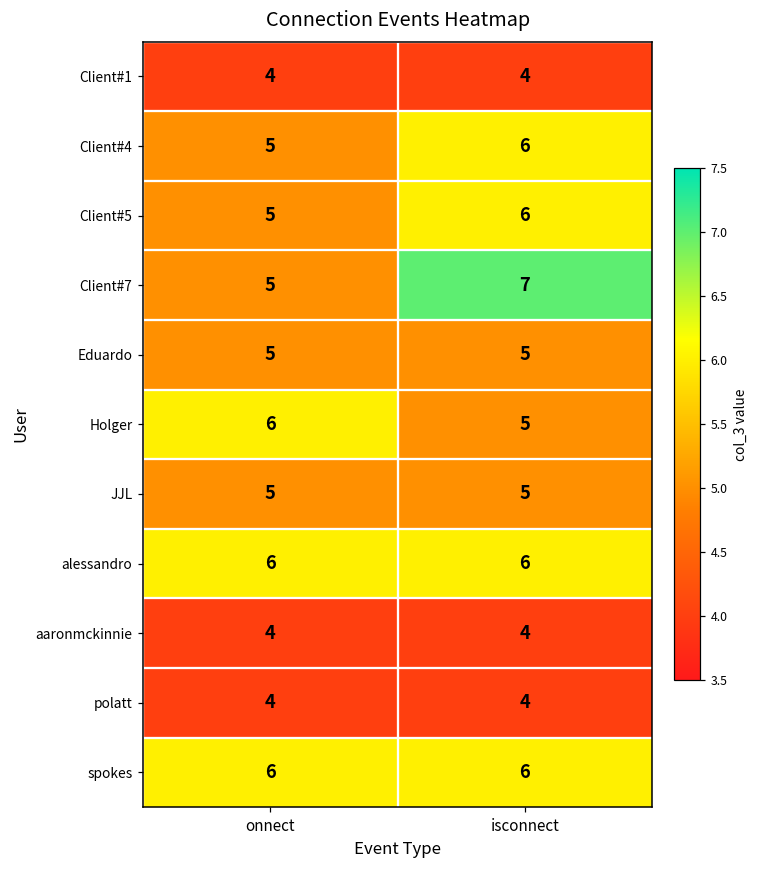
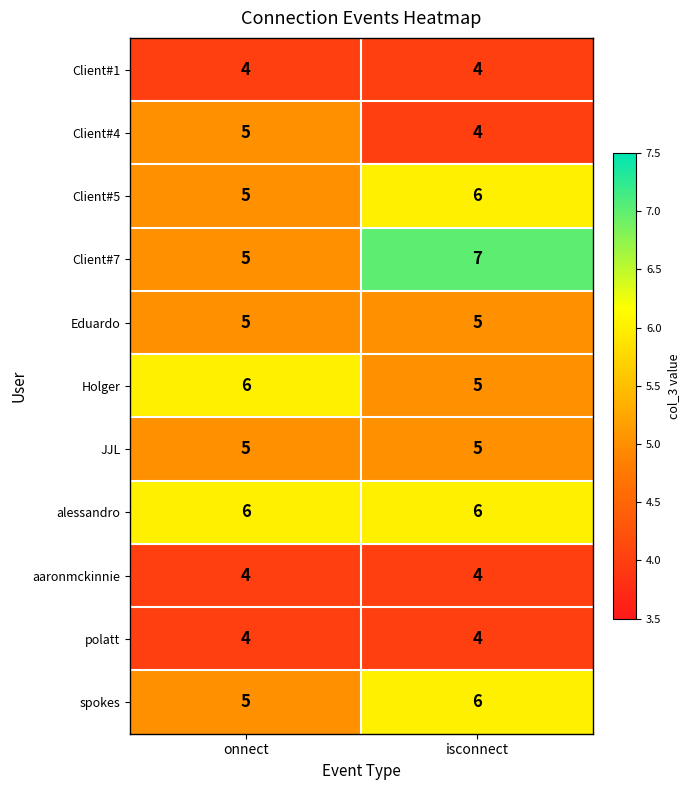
  {
    "Client#1": {
      "onnect": 4,
      "isconnect": 4
    },
    "Client#4": {
      "onnect": 5,
-     "isconnect": 6
+     "isconnect": 4
    },
    "Client#5": {
      "onnect": 5,
      "isconnect": 6
    },
    "Client#7": {
      "onnect": 5,
      "isconnect": 7
    },
    "Eduardo": {
      "onnect": 5,
      "isconnect": 5
    },
    "Holger": {
      "onnect": 6,
      "isconnect": 5
    },
    "JJL": {
      "onnect": 5,
      "isconnect": 5
    },
    "alessandro": {
      "onnect": 6,
      "isconnect": 6
    },
    "aaronmckinnie": {
      "onnect": 4,
      "isconnect": 4
    },
    "polatt": {
      "onnect": 4,
      "isconnect": 4
    },
    "spokes": {
-     "onnect": 6,
+     "onnect": 5,
      "isconnect": 6
    }
  }
